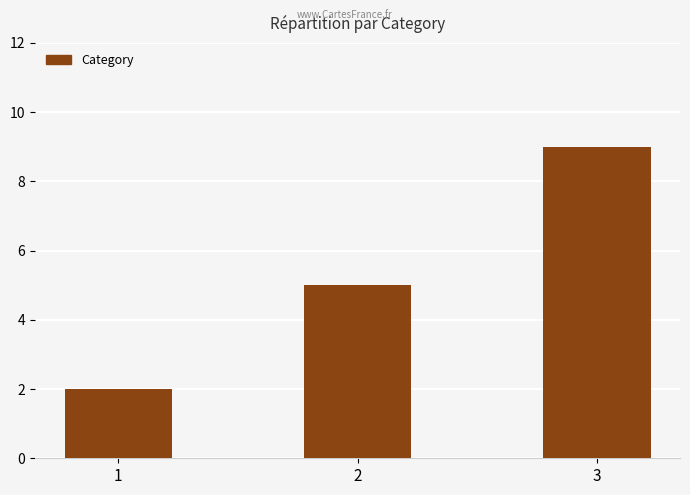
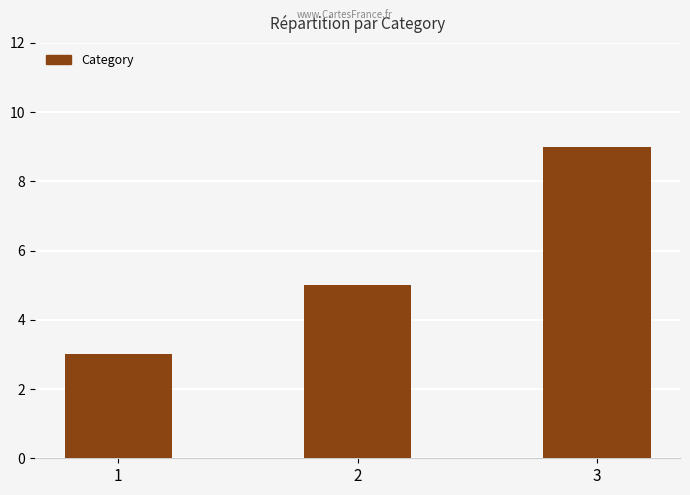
  {
-   "1": 2,
+   "1": 3,
    "2": 5,
    "3": 9
  }
